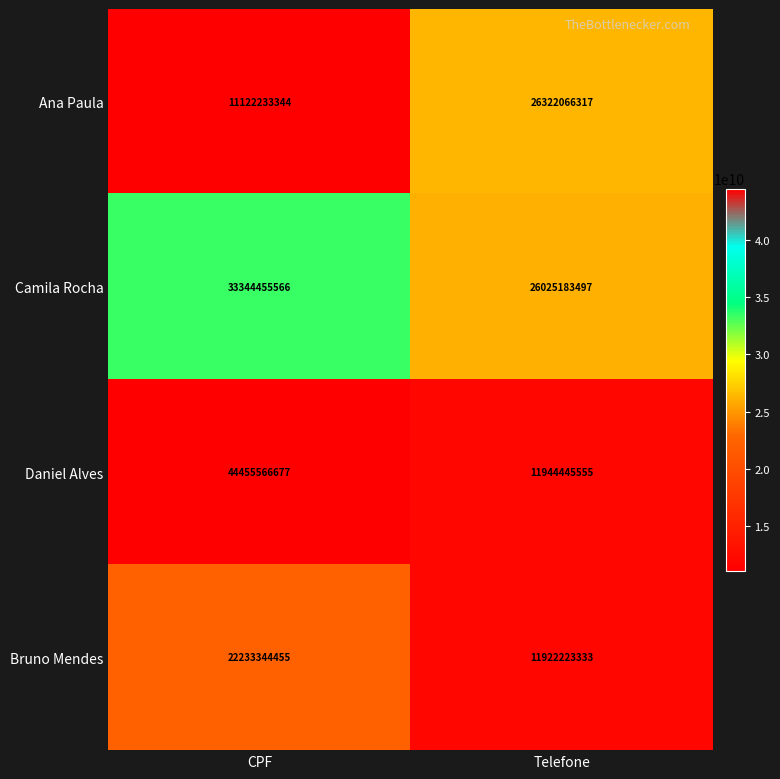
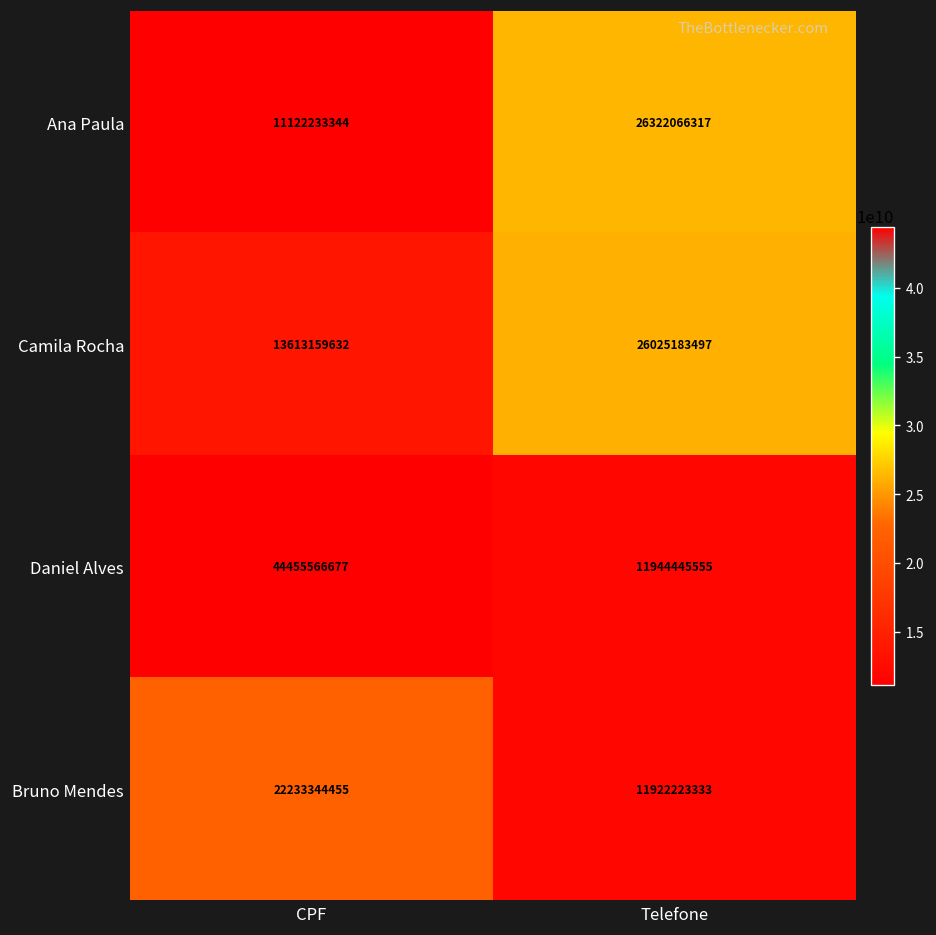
  {
    "Ana Paula": {
      "CPF": 11122233344,
      "Telefone": 26322066317
    },
    "Camila Rocha": {
-     "CPF": 33344455566,
+     "CPF": 13613159632,
      "Telefone": 26025183497
    },
    "Daniel Alves": {
      "CPF": 44455566677,
      "Telefone": 11944445555
    },
    "Bruno Mendes": {
      "CPF": 22233344455,
      "Telefone": 11922223333
    }
  }
